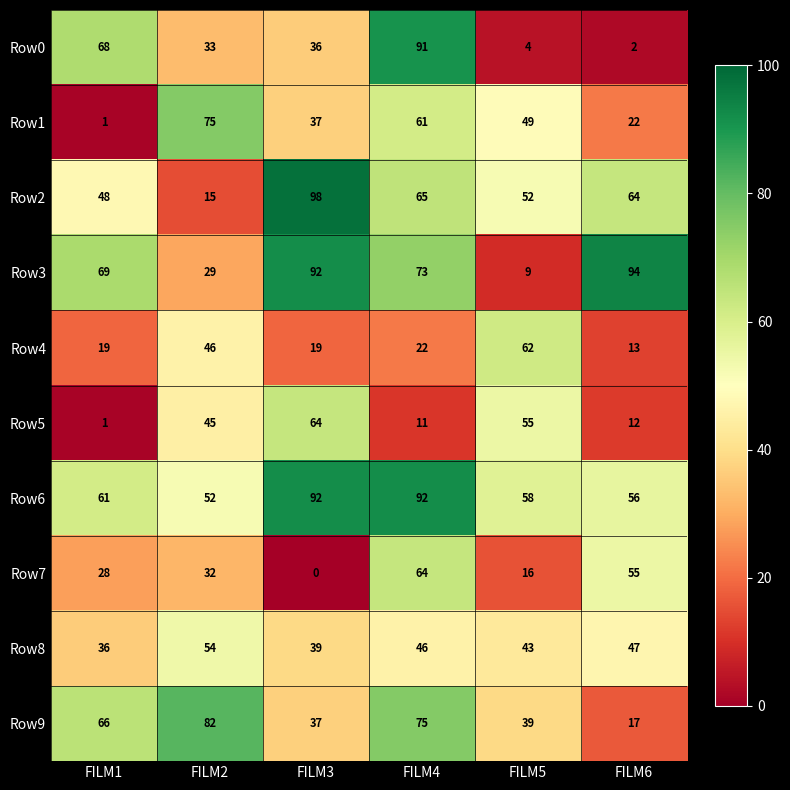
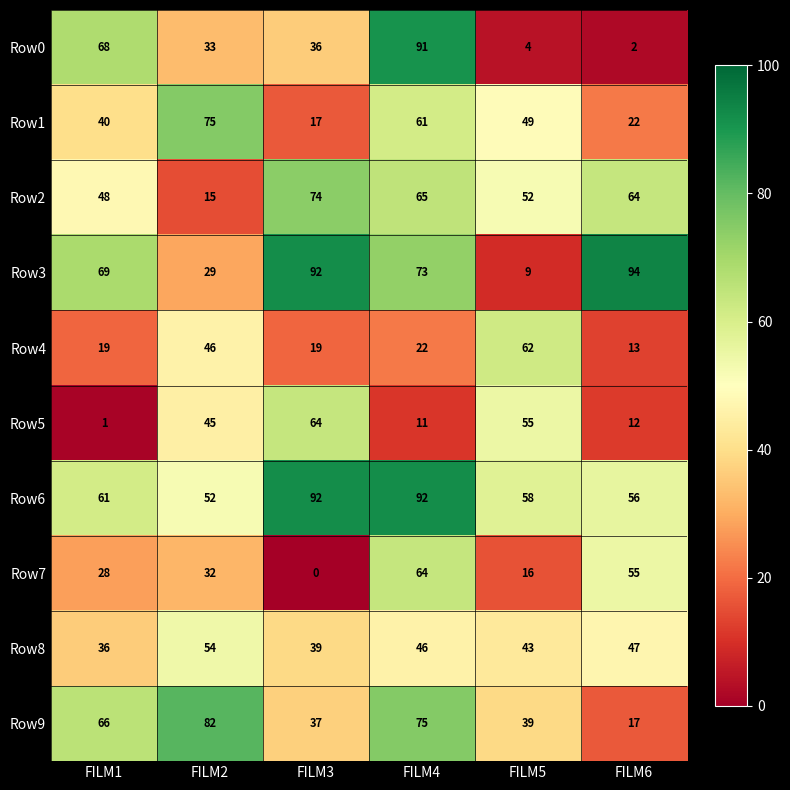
  {
    "Row0": {
      "FILM1": 68,
      "FILM2": 33,
      "FILM3": 36,
      "FILM4": 91,
      "FILM5": 4,
      "FILM6": 2
    },
    "Row1": {
-     "FILM1": 1,
+     "FILM1": 40,
      "FILM2": 75,
-     "FILM3": 37,
+     "FILM3": 17,
      "FILM4": 61,
      "FILM5": 49,
      "FILM6": 22
    },
    "Row2": {
      "FILM1": 48,
      "FILM2": 15,
-     "FILM3": 98,
+     "FILM3": 74,
      "FILM4": 65,
      "FILM5": 52,
      "FILM6": 64
    },
    "Row3": {
      "FILM1": 69,
      "FILM2": 29,
      "FILM3": 92,
      "FILM4": 73,
      "FILM5": 9,
      "FILM6": 94
    },
    "Row4": {
      "FILM1": 19,
      "FILM2": 46,
      "FILM3": 19,
      "FILM4": 22,
      "FILM5": 62,
      "FILM6": 13
    },
    "Row5": {
      "FILM1": 1,
      "FILM2": 45,
      "FILM3": 64,
      "FILM4": 11,
      "FILM5": 55,
      "FILM6": 12
    },
    "Row6": {
      "FILM1": 61,
      "FILM2": 52,
      "FILM3": 92,
      "FILM4": 92,
      "FILM5": 58,
      "FILM6": 56
    },
    "Row7": {
      "FILM1": 28,
      "FILM2": 32,
      "FILM3": 0,
      "FILM4": 64,
      "FILM5": 16,
      "FILM6": 55
    },
    "Row8": {
      "FILM1": 36,
      "FILM2": 54,
      "FILM3": 39,
      "FILM4": 46,
      "FILM5": 43,
      "FILM6": 47
    },
    "Row9": {
      "FILM1": 66,
      "FILM2": 82,
      "FILM3": 37,
      "FILM4": 75,
      "FILM5": 39,
      "FILM6": 17
    }
  }
